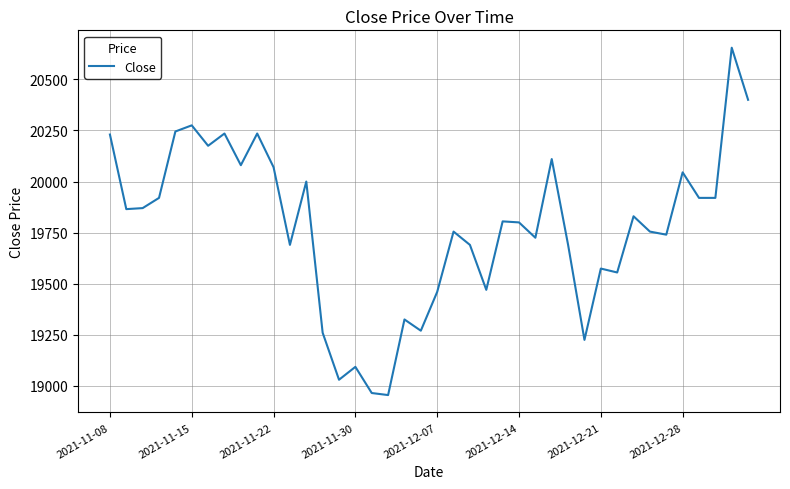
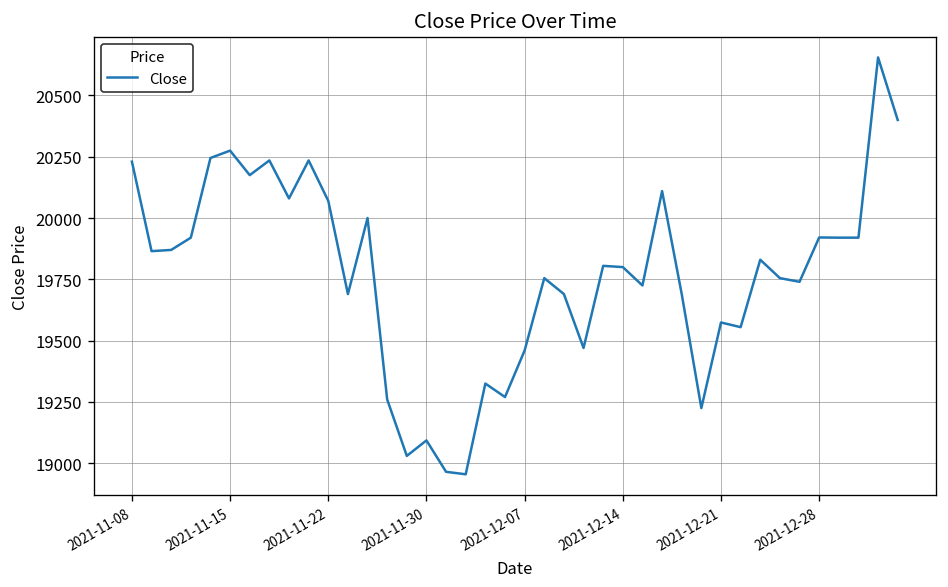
  {
    "2021-11-08": 20230,
    "2021-11-15": 20280,
    "2021-11-22": 20070,
    "2021-11-30": 19090,
    "2021-12-07": 19460,
    "2021-12-14": 19800,
    "2021-12-21": 19570,
-   "2021-12-28": 20050
+   "2021-12-28": 19920
  }
